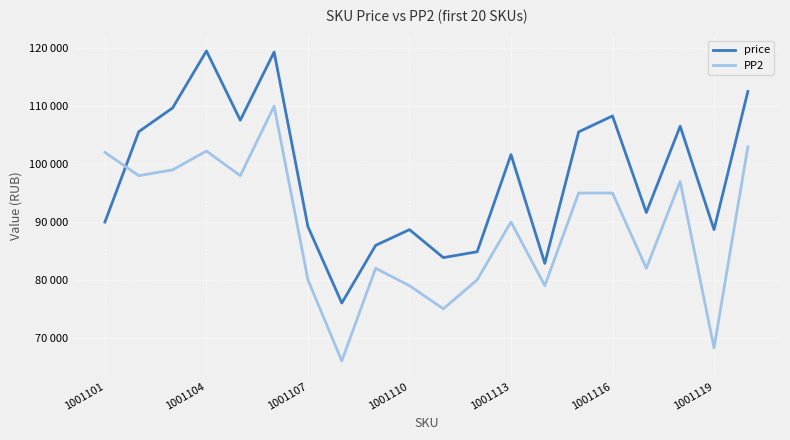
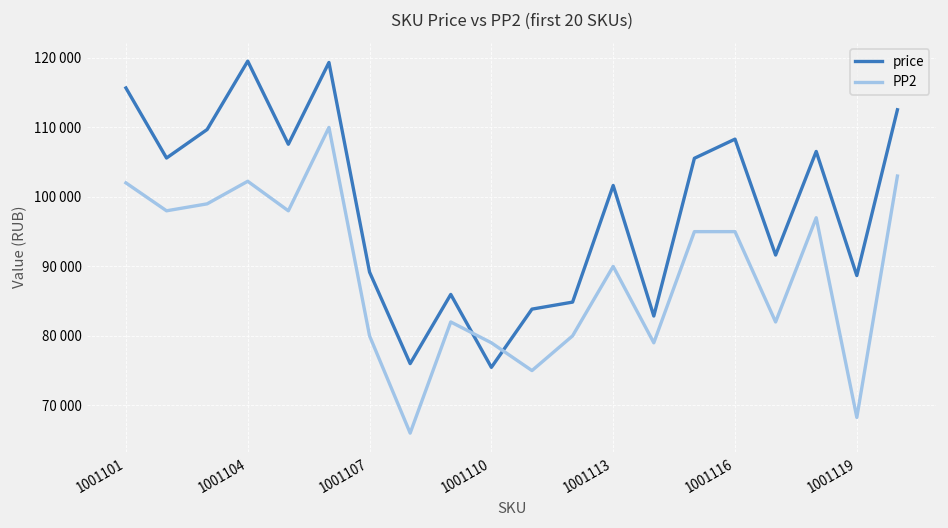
  {
    "price": {
-     "1001101": 90000,
+     "1001101": 116000,
      "1001104": 120000,
      "1001107": 89000,
-     "1001110": 89000,
+     "1001110": 75000,
      "1001113": 102000,
      "1001116": 108000,
      "1001119": 89000
    },
    "PP2": {
      "1001101": 102000,
      "1001104": 102000,
      "1001107": 80000,
      "1001110": 79000,
      "1001113": 90000,
      "1001116": 95000,
      "1001119": 68000
    }
  }
